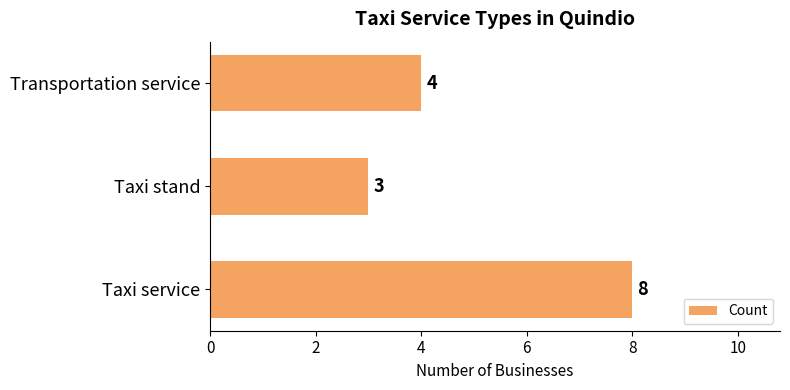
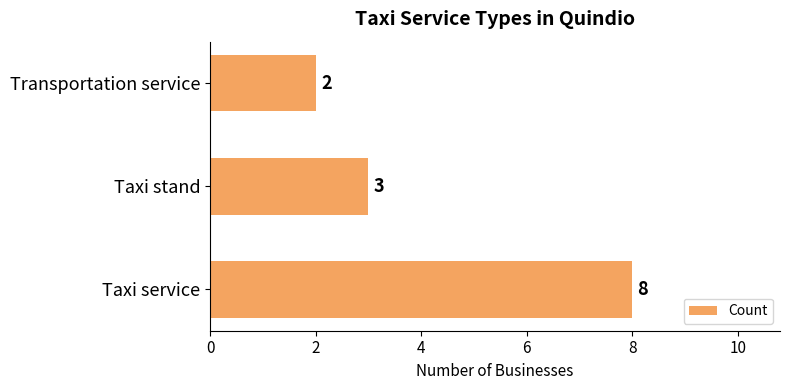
  {
-   "Transportation service": 4,
+   "Transportation service": 2,
    "Taxi stand": 3,
    "Taxi service": 8
  }
